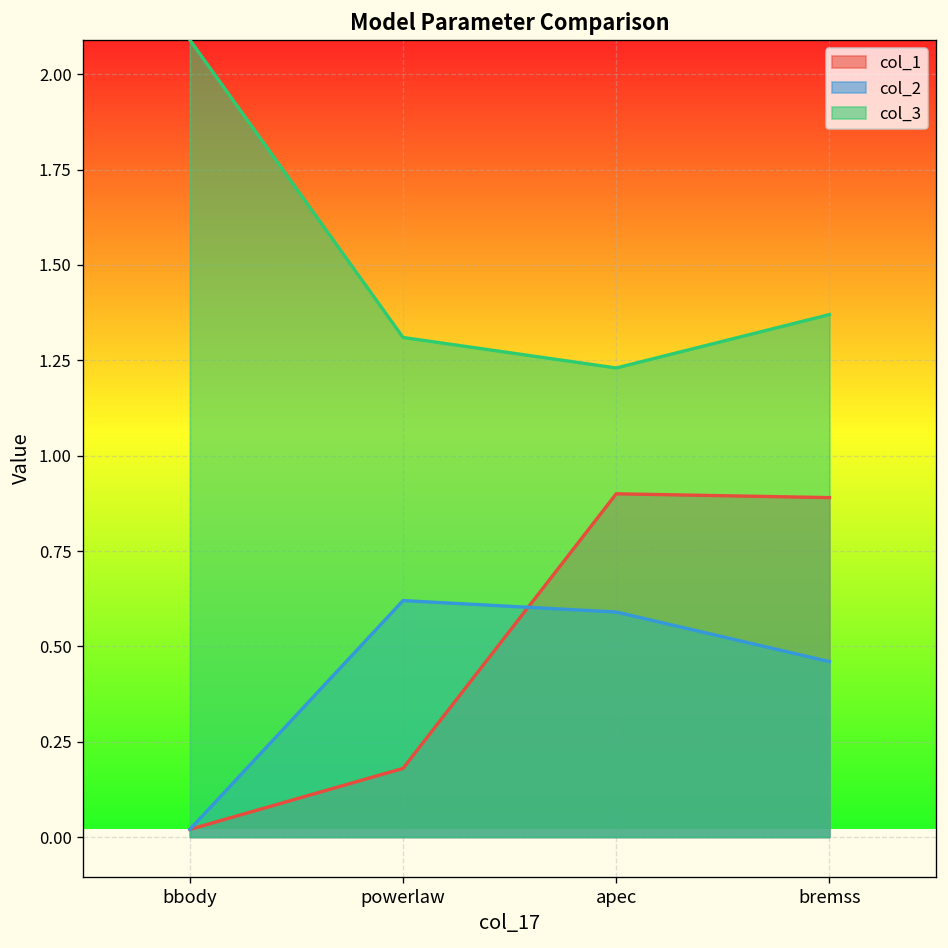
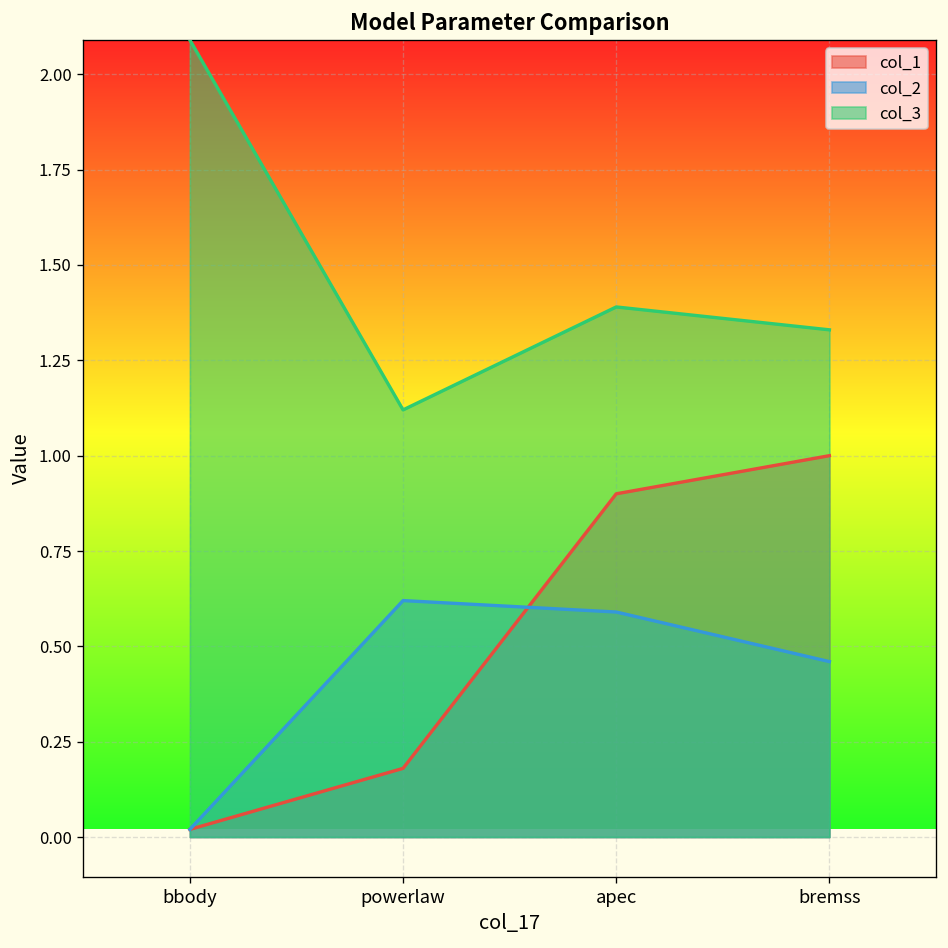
  {
    "col_1": {
      "powerlaw": 0.18,
      "apec": 0.90,
-     "bremss": 0.89
+     "bremss": 1.00
    },
    "col_2": {
      "powerlaw": 0.62,
      "apec": 0.59,
      "bremss": 0.46
    },
    "col_3": {
      "bbody": 2.09,
-     "powerlaw": 1.31,
-     "apec": 1.23,
-     "bremss": 1.37
+     "powerlaw": 1.12,
+     "apec": 1.39,
+     "bremss": 1.33
    }
  }
